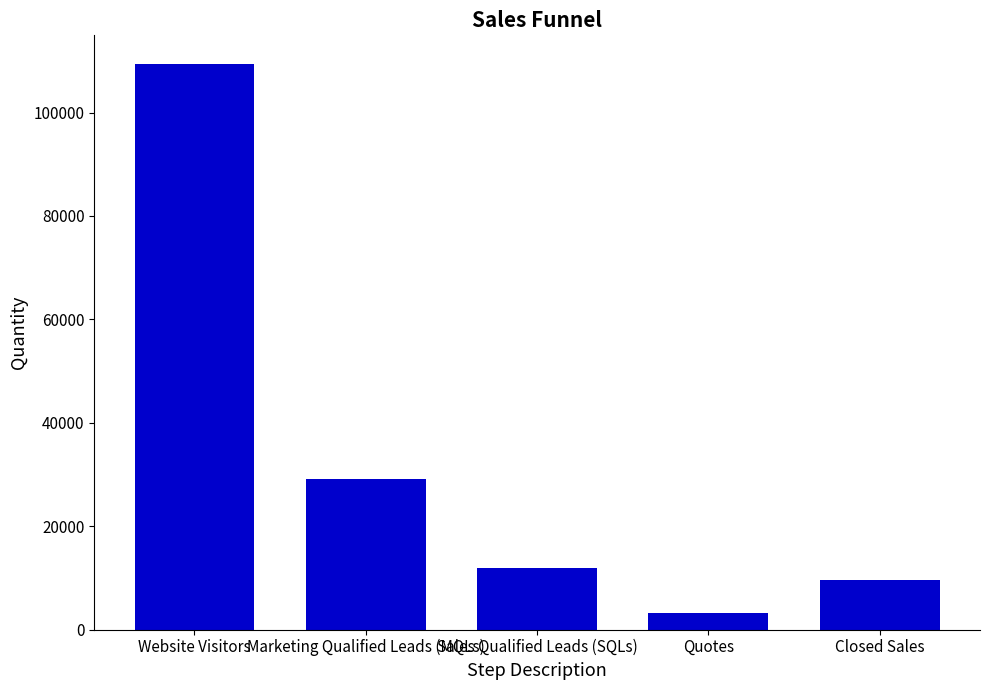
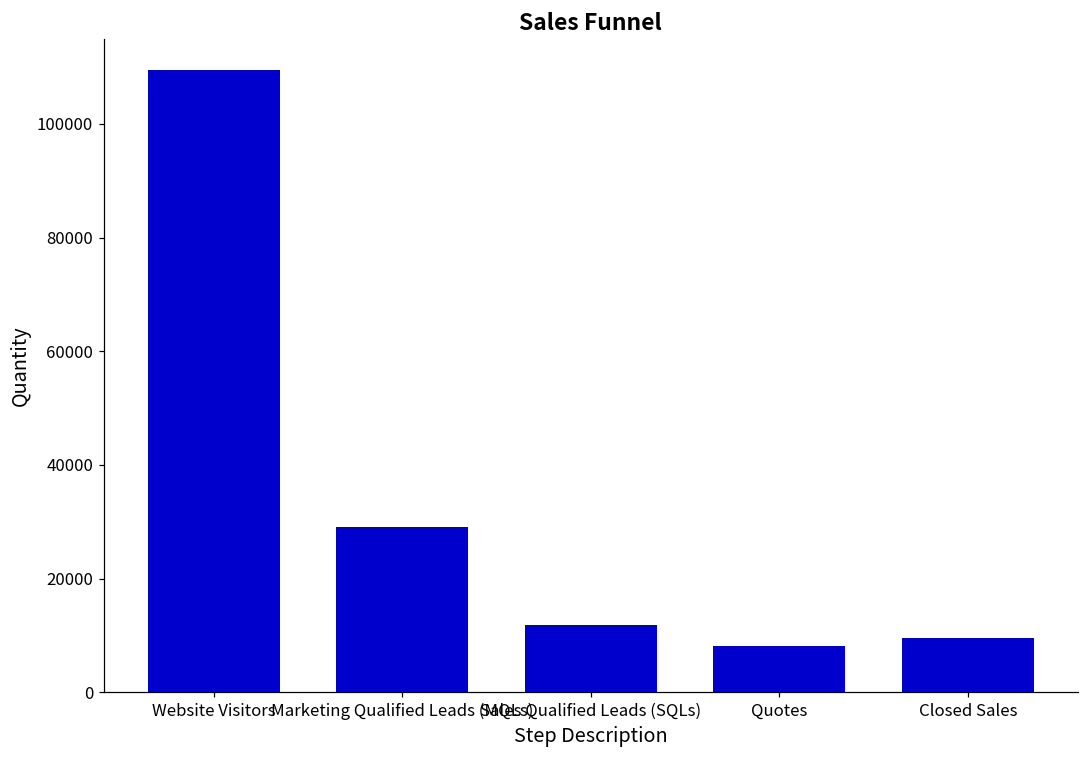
  {
    "Website Visitors": 109000,
-   "Quotes": 3000,
+   "Quotes": 8000,
    "Closed Sales": 10000
  }
